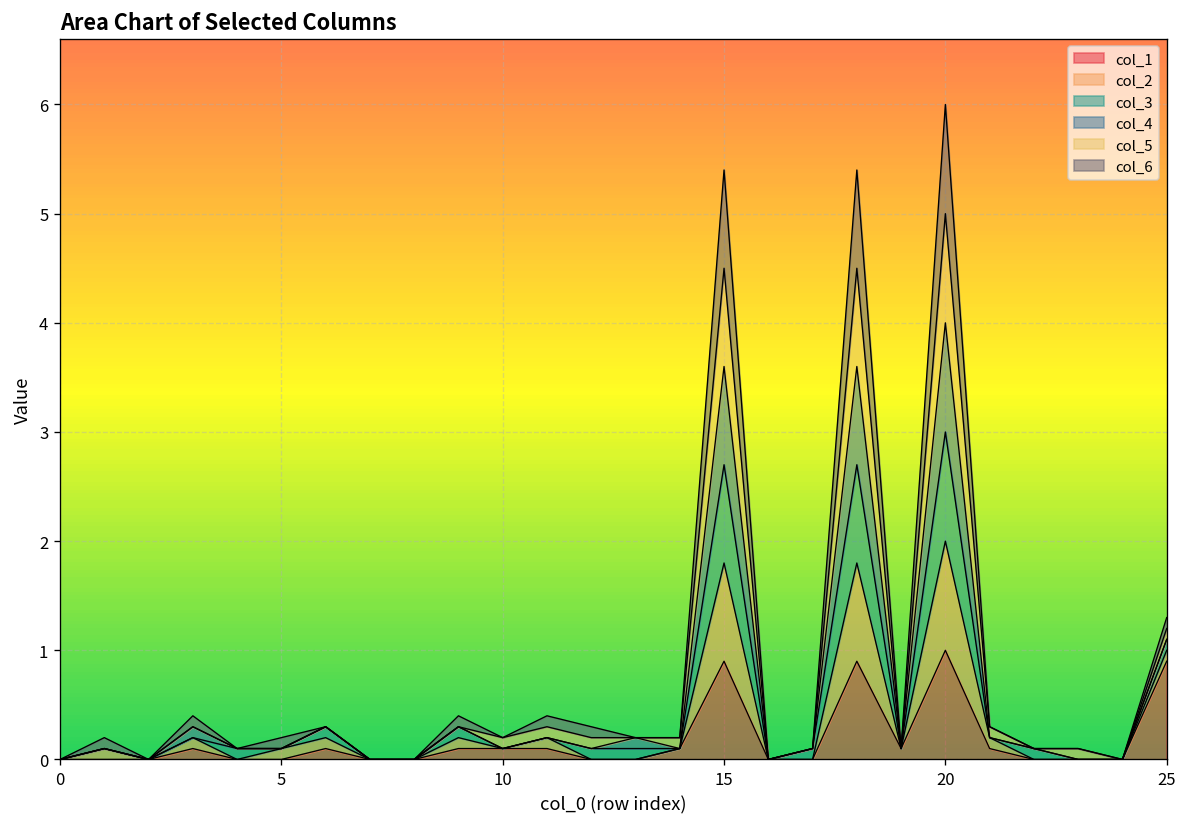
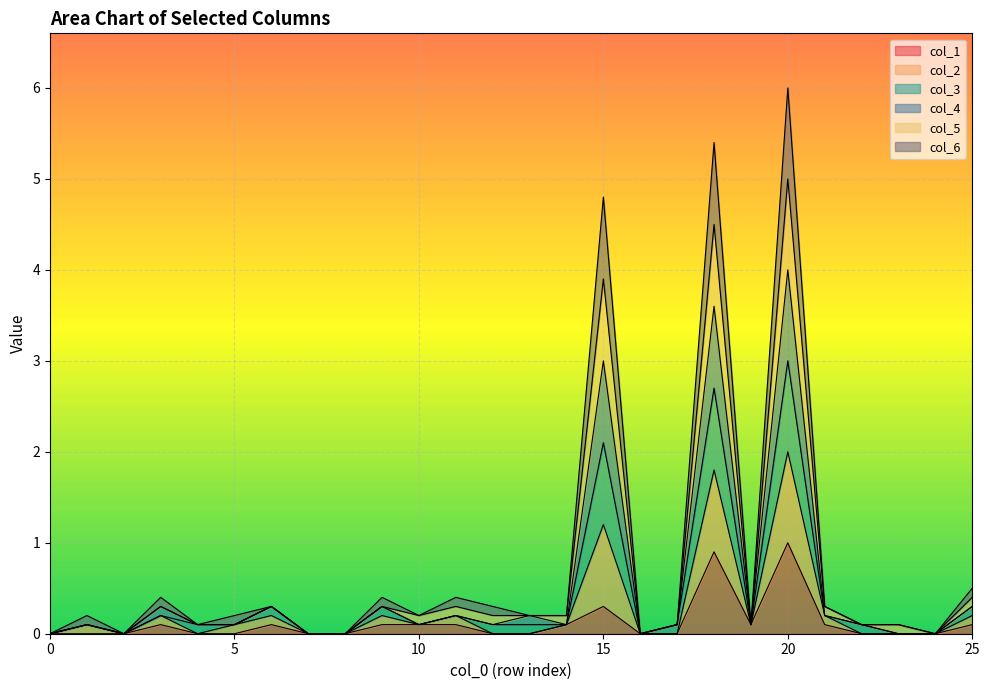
  {
    "col_1": {
      "5": 0.0,
-     "15": 0.9,
+     "15": 0.3,
      "20": 1.0,
-     "25": 0.9
+     "25": 0.1
    }
  }
